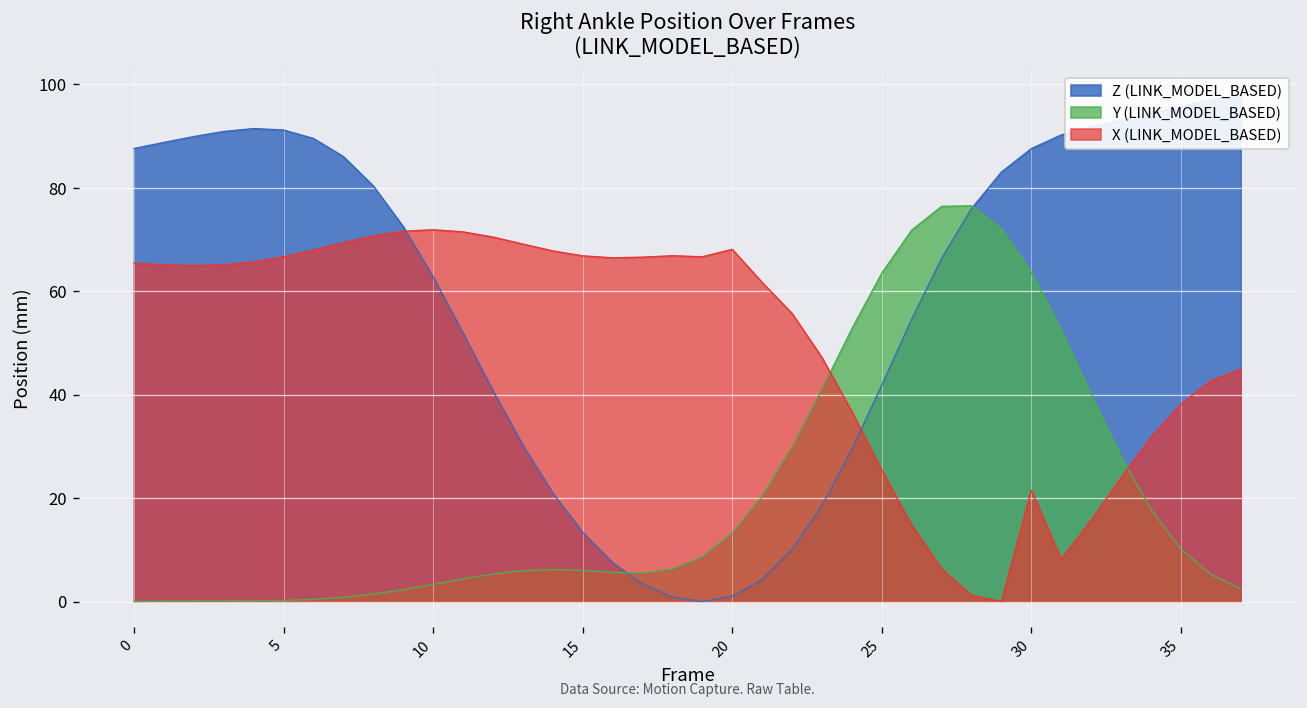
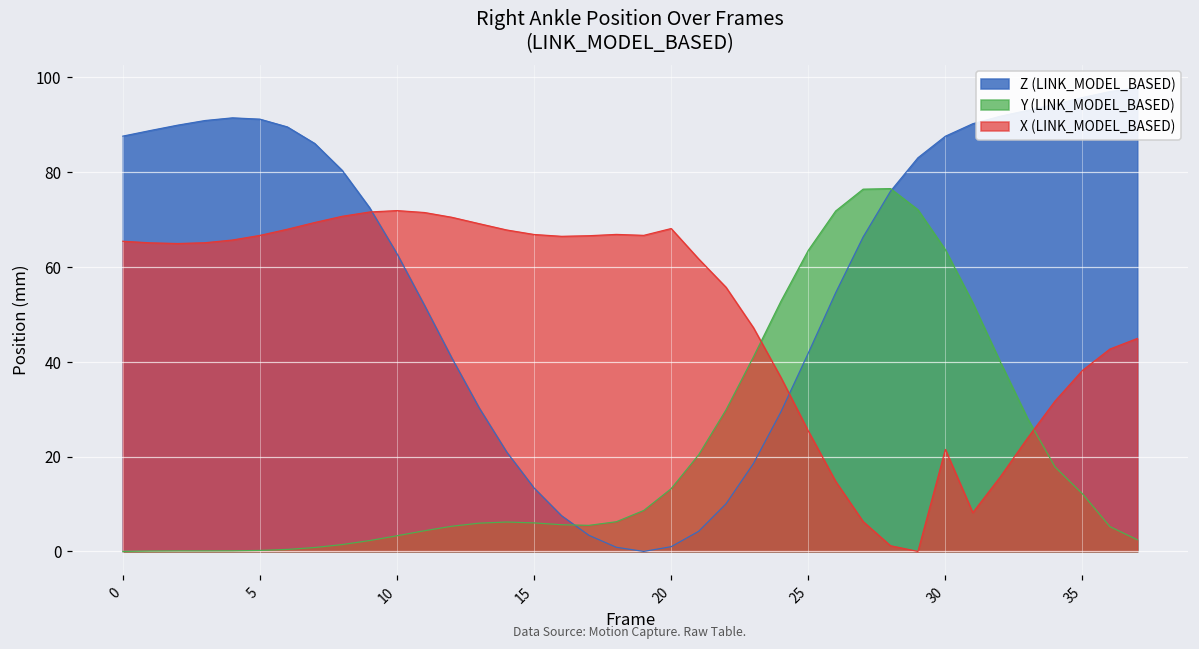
  {
    "Z (LINK_MODEL_BASED)": {
      "0": 88,
      "5": 91,
      "10": 63,
      "15": 13,
      "20": 1,
      "25": 42,
      "30": 88
    },
    "Y (LINK_MODEL_BASED)": {
      "0": 0,
      "5": 0,
      "10": 3,
      "15": 6,
      "20": 13,
      "25": 64,
      "30": 64,
-     "35": 10
+     "35": 12
    },
    "X (LINK_MODEL_BASED)": {
      "0": 65,
      "5": 67,
      "10": 72,
      "15": 67,
      "20": 68,
      "25": 25,
      "30": 22,
      "35": 38
    }
  }
